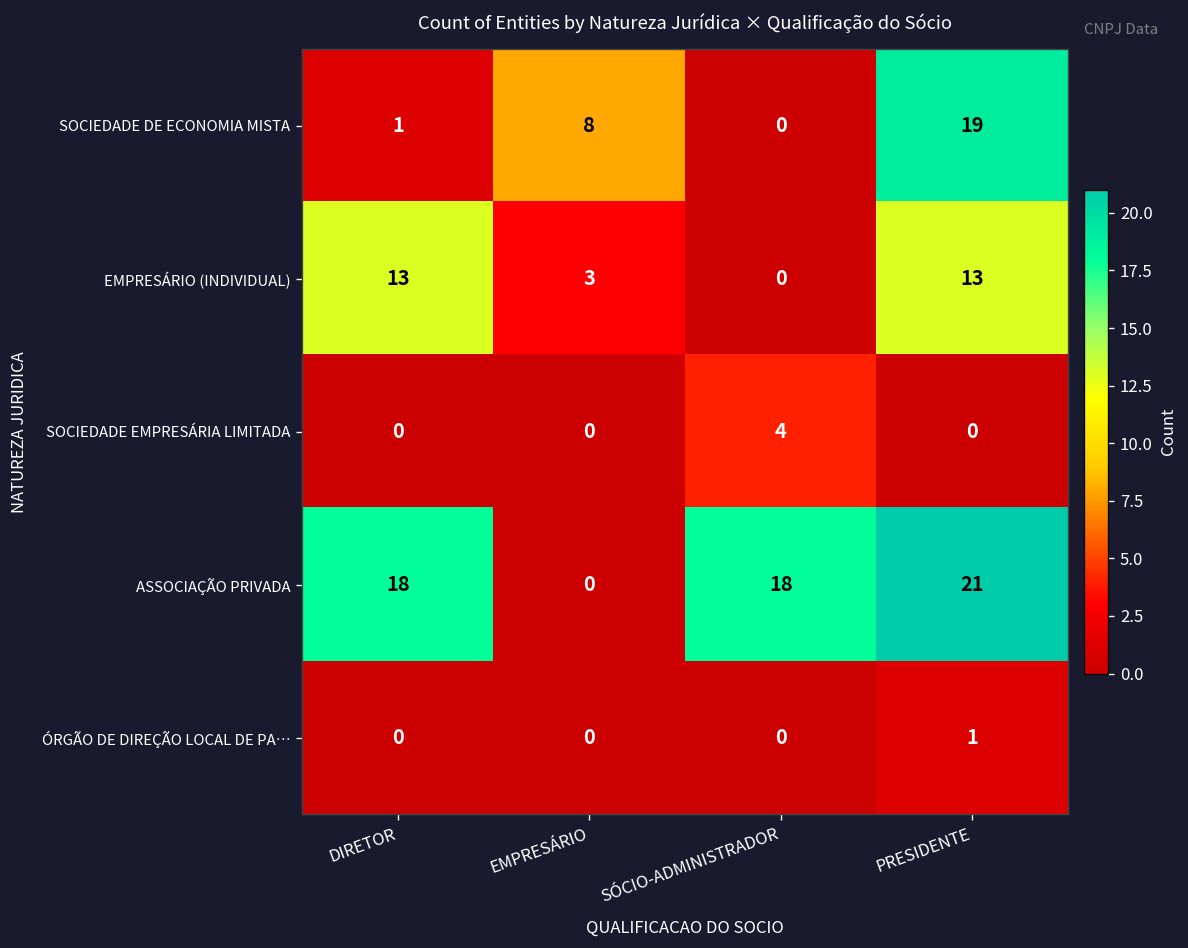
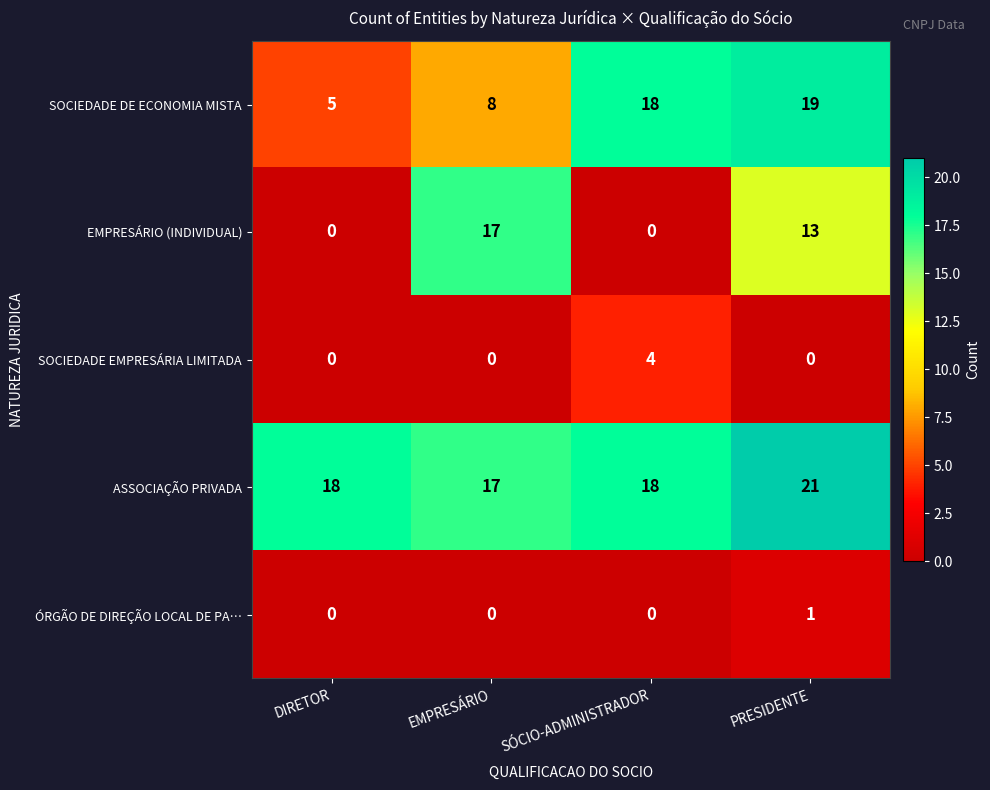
  {
    "SOCIEDADE DE ECONOMIA MISTA": {
-     "DIRETOR": 1,
+     "DIRETOR": 5,
      "EMPRESÁRIO": 8,
-     "SÓCIO-ADMINISTRADOR": 0,
+     "SÓCIO-ADMINISTRADOR": 18,
      "PRESIDENTE": 19
    },
    "EMPRESÁRIO (INDIVIDUAL)": {
-     "DIRETOR": 13,
-     "EMPRESÁRIO": 3,
+     "DIRETOR": 0,
+     "EMPRESÁRIO": 17,
      "SÓCIO-ADMINISTRADOR": 0,
      "PRESIDENTE": 13
    },
    "SOCIEDADE EMPRESÁRIA LIMITADA": {
      "DIRETOR": 0,
      "EMPRESÁRIO": 0,
      "SÓCIO-ADMINISTRADOR": 4,
      "PRESIDENTE": 0
    },
    "ASSOCIAÇÃO PRIVADA": {
      "DIRETOR": 18,
-     "EMPRESÁRIO": 0,
+     "EMPRESÁRIO": 17,
      "SÓCIO-ADMINISTRADOR": 18,
      "PRESIDENTE": 21
    },
    "ÓRGÃO DE DIREÇÃO LOCAL DE PA…": {
      "DIRETOR": 0,
      "EMPRESÁRIO": 0,
      "SÓCIO-ADMINISTRADOR": 0,
      "PRESIDENTE": 1
    }
  }
